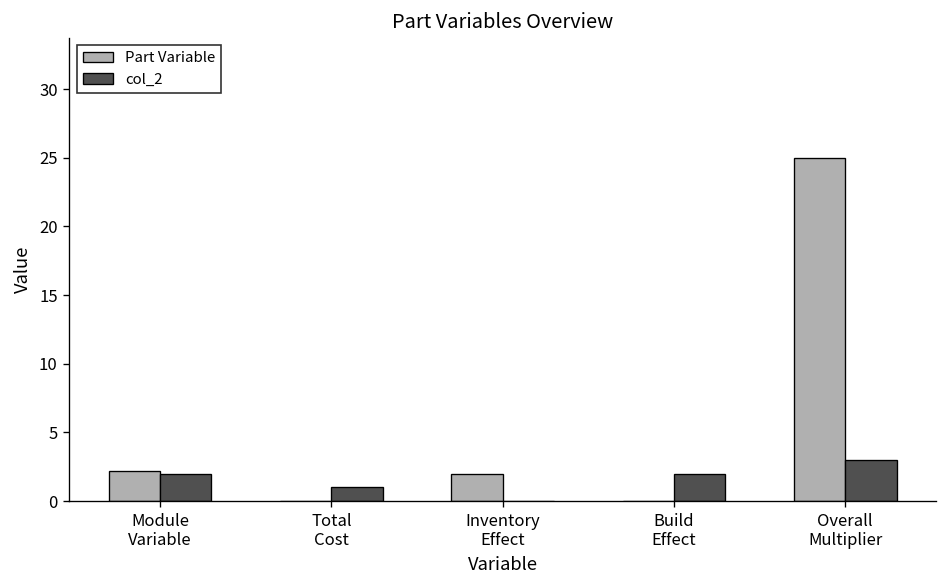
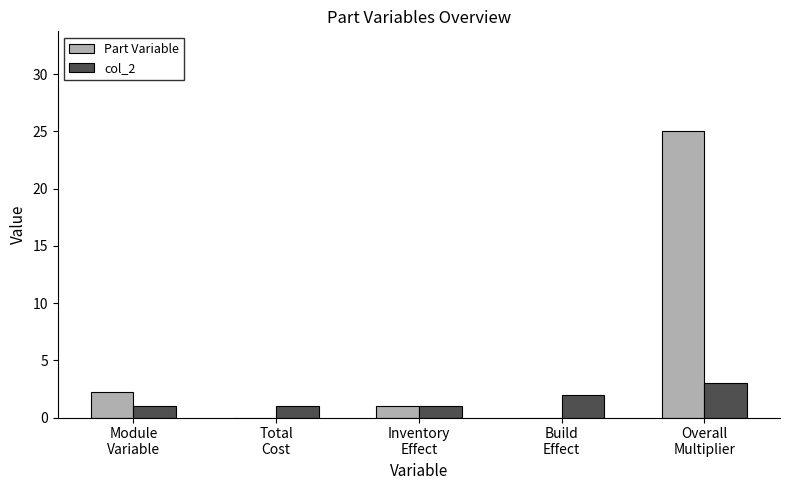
  {
    "Part Variable": {
      "Module Variable": 2,
      "Total Cost": 0,
-     "Inventory Effect": 2,
+     "Inventory Effect": 1,
      "Build Effect": 0,
      "Overall Multiplier": 25
    },
    "col_2": {
-     "Module Variable": 2,
+     "Module Variable": 1,
      "Total Cost": 1,
-     "Inventory Effect": 0,
+     "Inventory Effect": 1,
      "Build Effect": 2,
      "Overall Multiplier": 3
    }
  }
